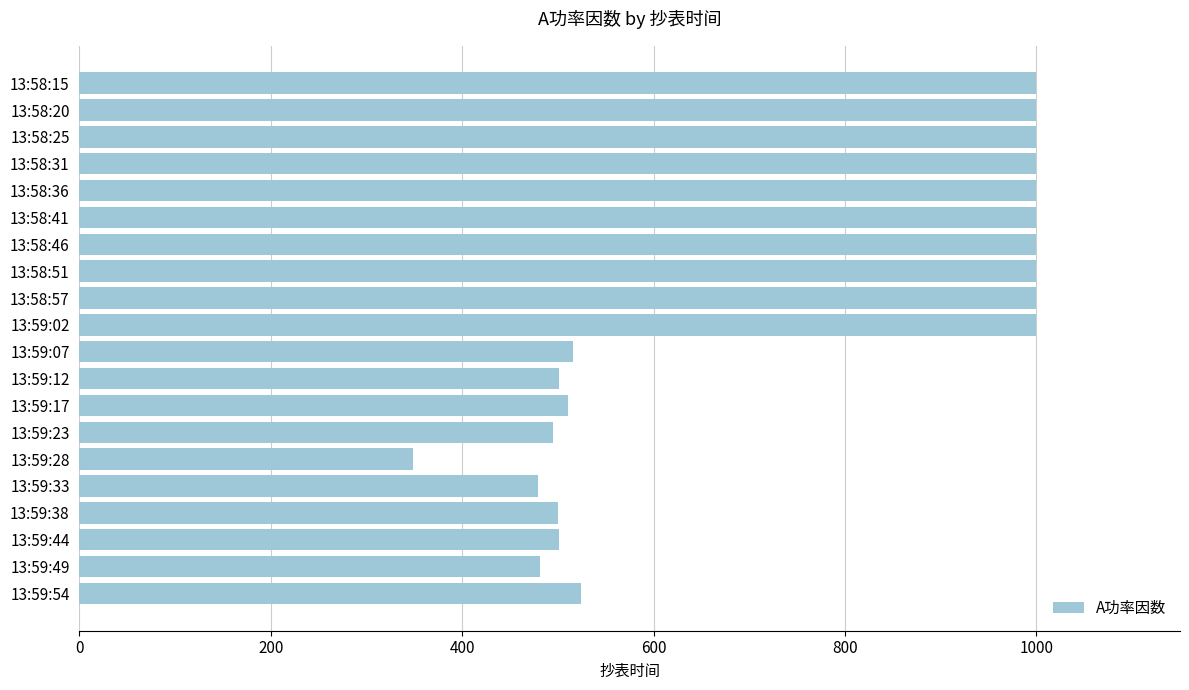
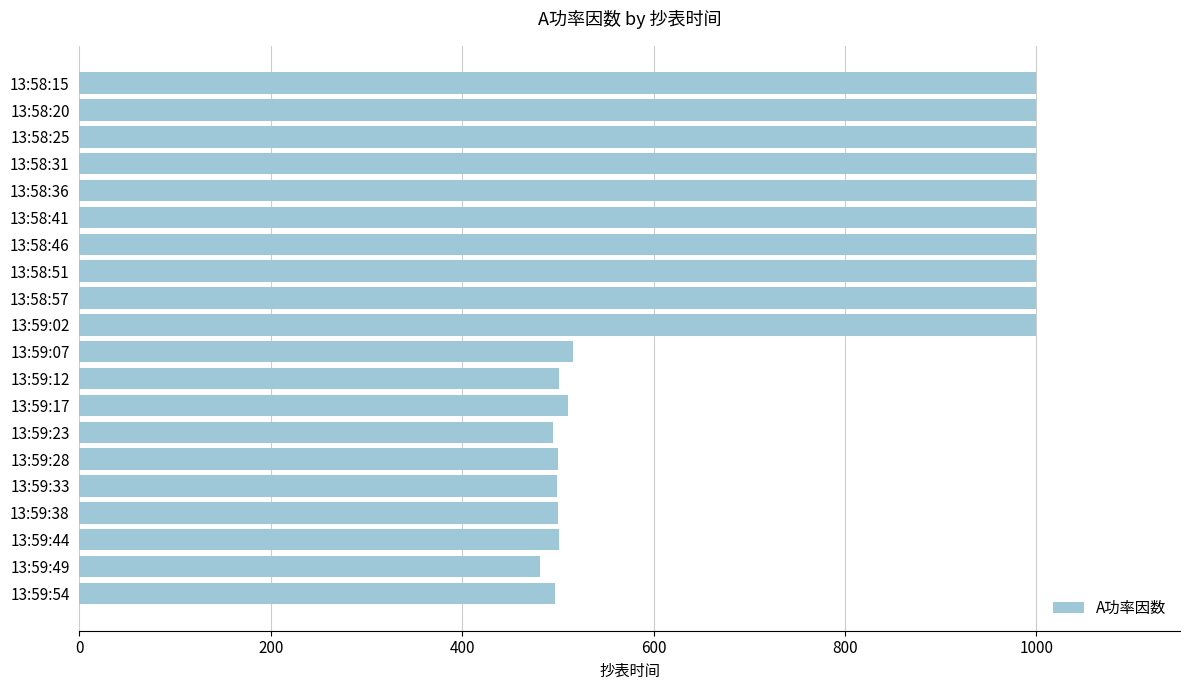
  {
    "13:58:15": 1000,
    "13:58:20": 1000,
    "13:58:25": 1000,
    "13:58:31": 1000,
    "13:58:36": 1000,
    "13:58:41": 1000,
    "13:58:46": 1000,
    "13:58:51": 1000,
    "13:58:57": 1000,
    "13:59:02": 1000,
    "13:59:07": 520,
    "13:59:12": 500,
    "13:59:17": 510,
    "13:59:23": 500,
-   "13:59:28": 350,
-   "13:59:33": 480,
+   "13:59:28": 500,
+   "13:59:33": 500,
    "13:59:38": 500,
    "13:59:44": 500,
    "13:59:49": 480,
-   "13:59:54": 520
+   "13:59:54": 500
  }
